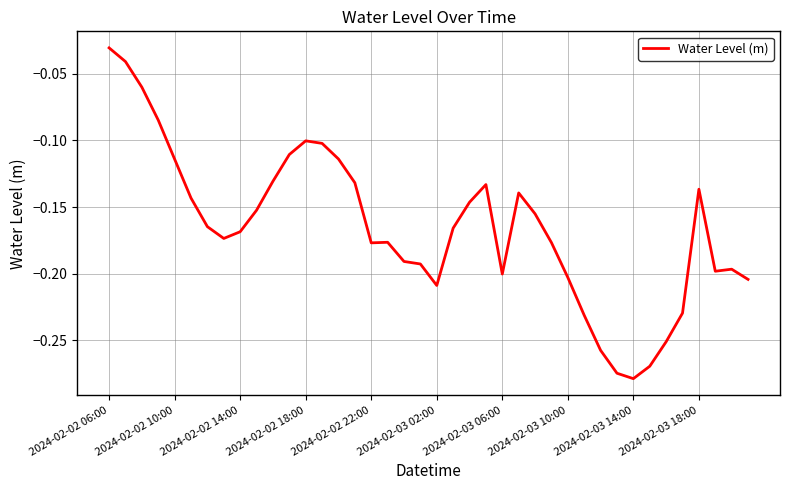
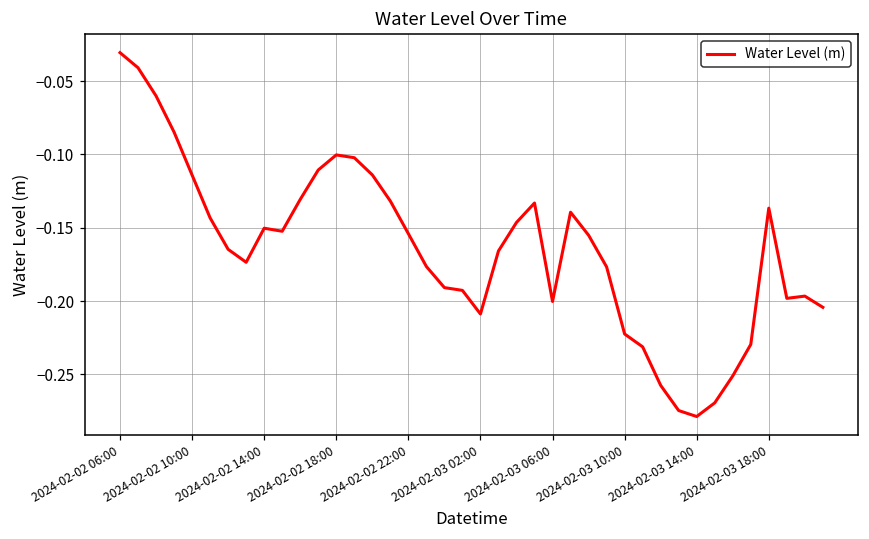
  {
    "2024-02-02 06:00": -0.031,
    "2024-02-02 10:00": -0.114,
-   "2024-02-02 14:00": -0.169,
+   "2024-02-02 14:00": -0.150,
    "2024-02-02 18:00": -0.100,
-   "2024-02-02 22:00": -0.177,
+   "2024-02-02 22:00": -0.154,
    "2024-02-03 02:00": -0.209,
    "2024-02-03 06:00": -0.200,
-   "2024-02-03 10:00": -0.203,
+   "2024-02-03 10:00": -0.222,
    "2024-02-03 14:00": -0.279,
    "2024-02-03 18:00": -0.137
  }
